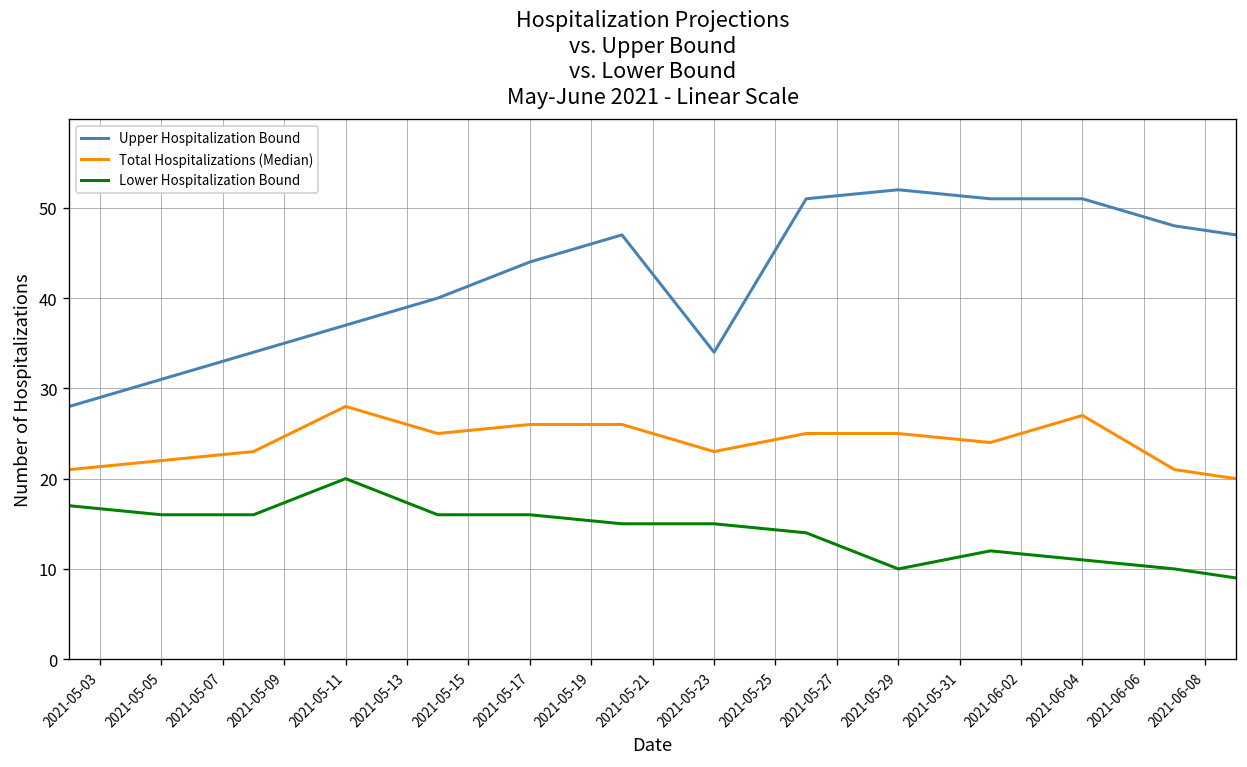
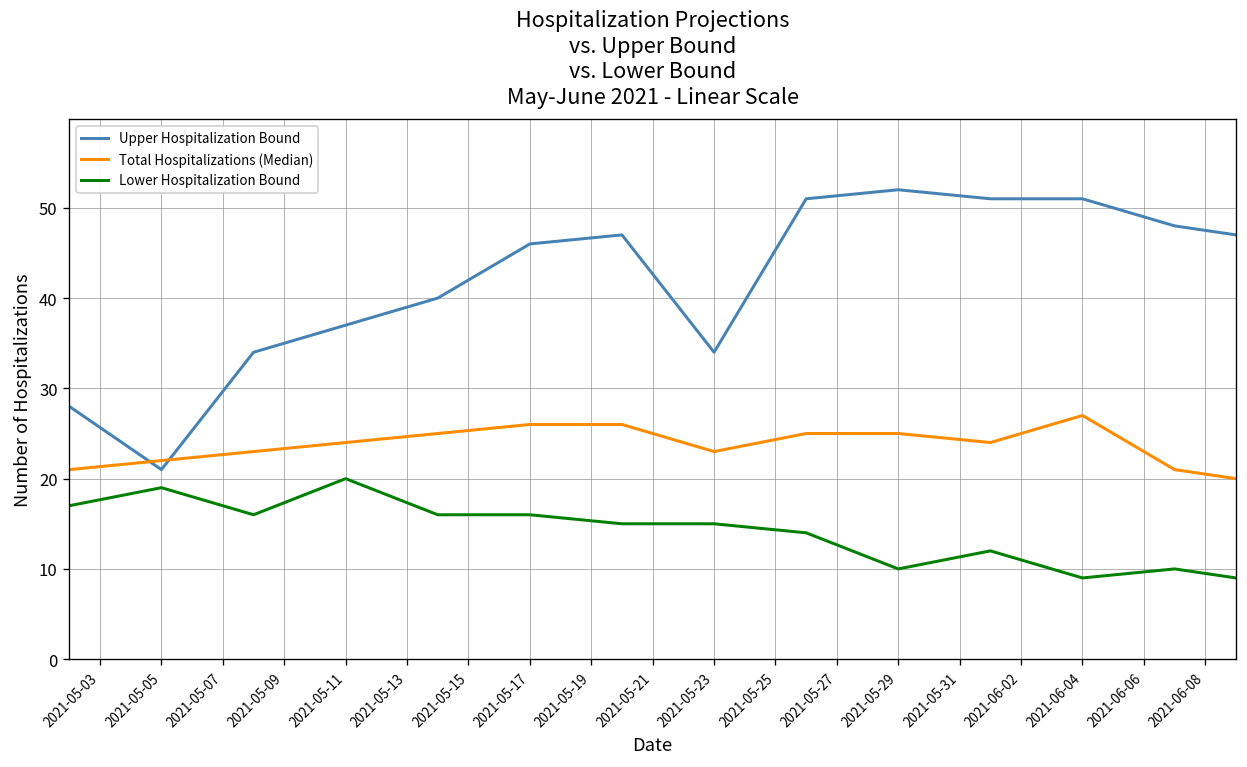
  {
    "Upper Hospitalization Bound": {
-     "2021-05-05": 31,
+     "2021-05-05": 21,
      "2021-05-11": 37,
-     "2021-05-17": 44,
+     "2021-05-17": 46,
      "2021-05-23": 34,
      "2021-05-29": 52,
      "2021-06-04": 51
    },
    "Total Hospitalizations (Median)": {
      "2021-05-05": 22,
-     "2021-05-11": 28,
+     "2021-05-11": 24,
      "2021-05-17": 26,
      "2021-05-23": 23,
      "2021-05-29": 25,
      "2021-06-04": 27
    },
    "Lower Hospitalization Bound": {
-     "2021-05-05": 16,
+     "2021-05-05": 19,
      "2021-05-11": 20,
      "2021-05-17": 16,
      "2021-05-23": 15,
      "2021-05-29": 10,
-     "2021-06-04": 11
+     "2021-06-04": 9
    }
  }
